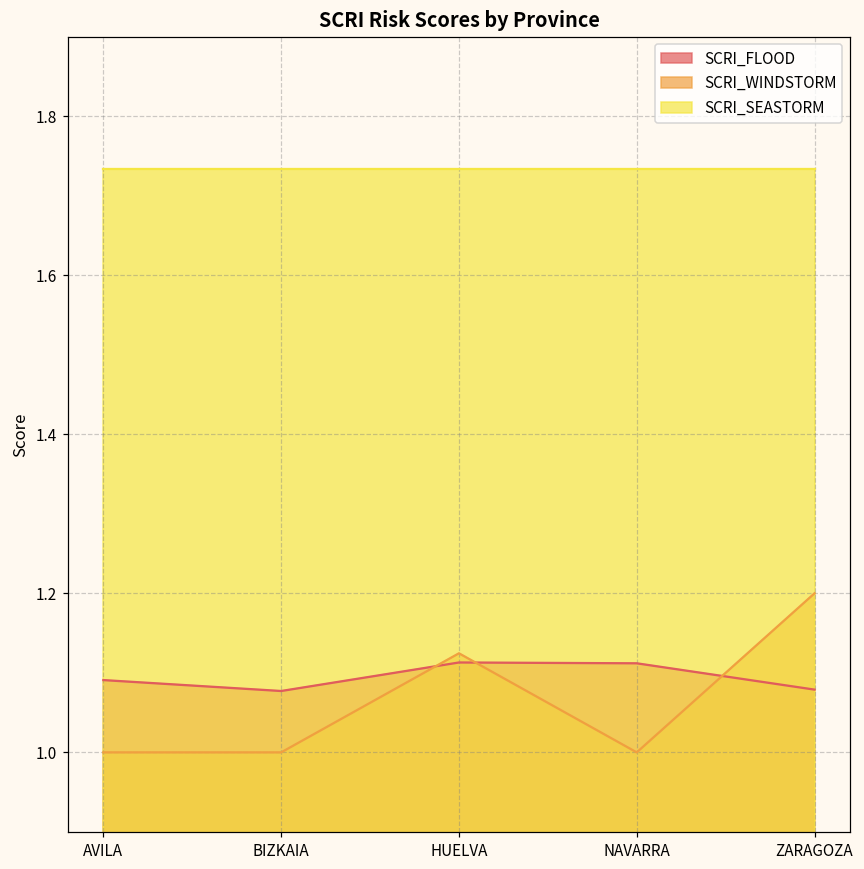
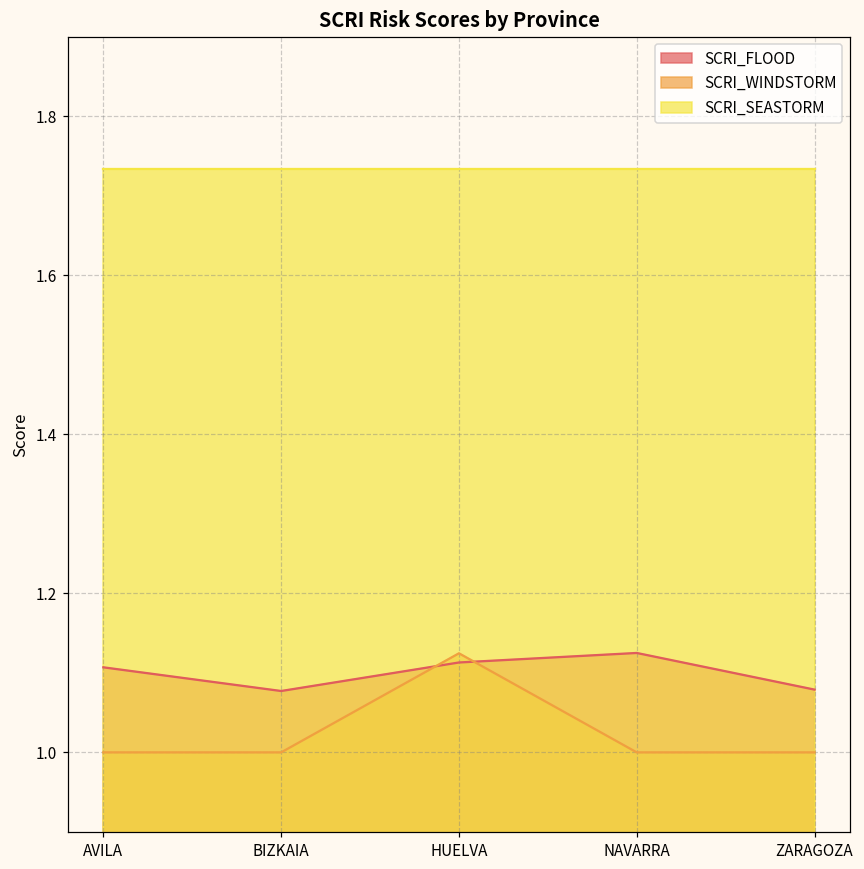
  {
    "SCRI_FLOOD": {
-     "AVILA": 1.09,
+     "AVILA": 1.11,
      "BIZKAIA": 1.08,
      "HUELVA": 1.11,
-     "NAVARRA": 1.11,
+     "NAVARRA": 1.13,
      "ZARAGOZA": 1.08
    },
    "SCRI_WINDSTORM": {
      "AVILA": 1.0,
      "BIZKAIA": 1.0,
      "HUELVA": 1.12,
      "NAVARRA": 1.0,
-     "ZARAGOZA": 1.2
+     "ZARAGOZA": 1.0
    },
    "SCRI_SEASTORM": {
      "AVILA": 1.73,
      "BIZKAIA": 1.73,
      "HUELVA": 1.73,
      "NAVARRA": 1.73,
      "ZARAGOZA": 1.73
    }
  }
